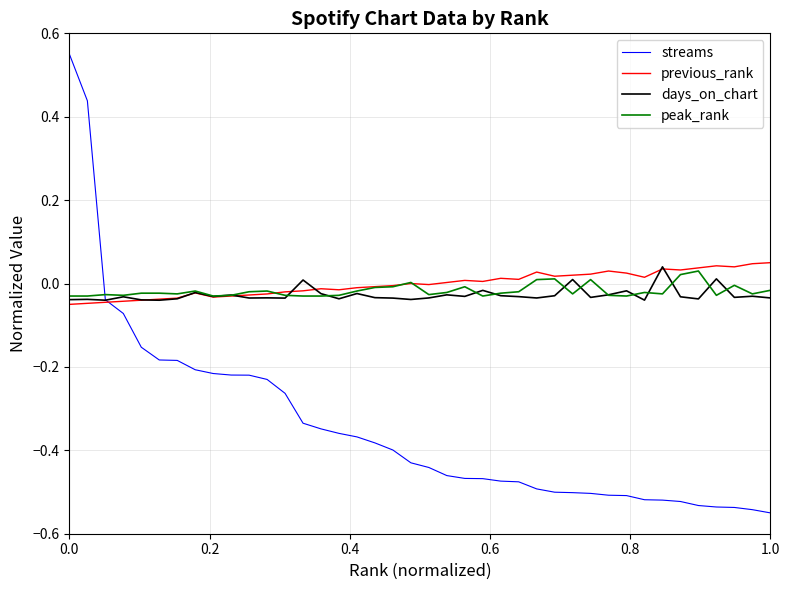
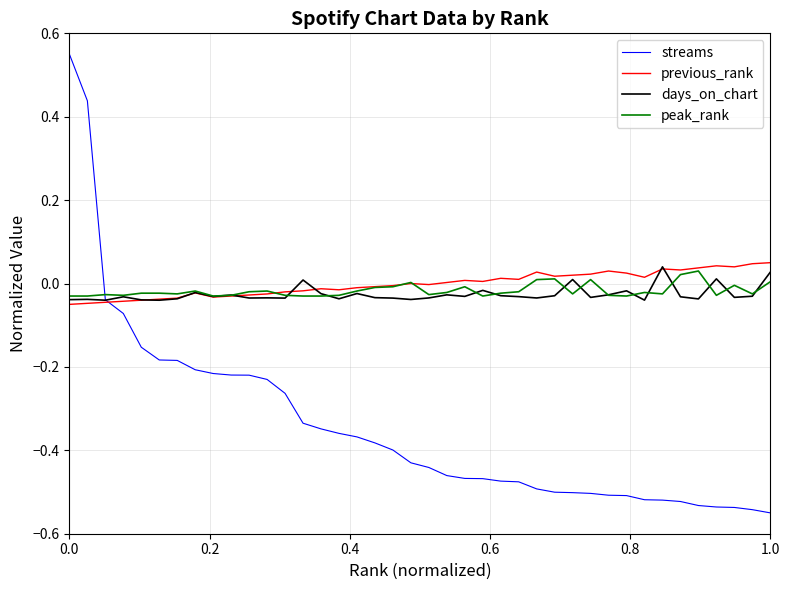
  {
    "streams": {
      "0.0": 0.55,
      "1.0": -0.55
    },
    "previous_rank": {
      "0.0": -0.05,
      "1.0": 0.05
    },
    "days_on_chart": {
      "0.0": -0.04,
-     "1.0": -0.03
+     "1.0": 0.03
    },
    "peak_rank": {
      "0.0": -0.03,
-     "1.0": -0.02
+     "1.0": 0.00
    }
  }
